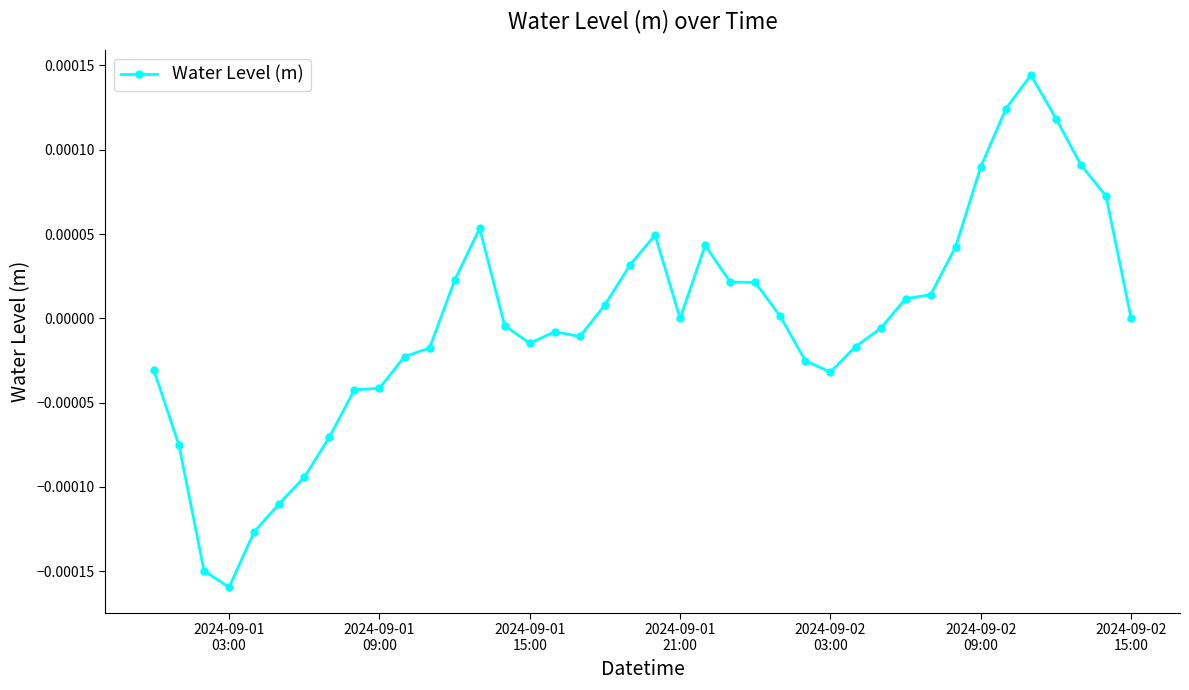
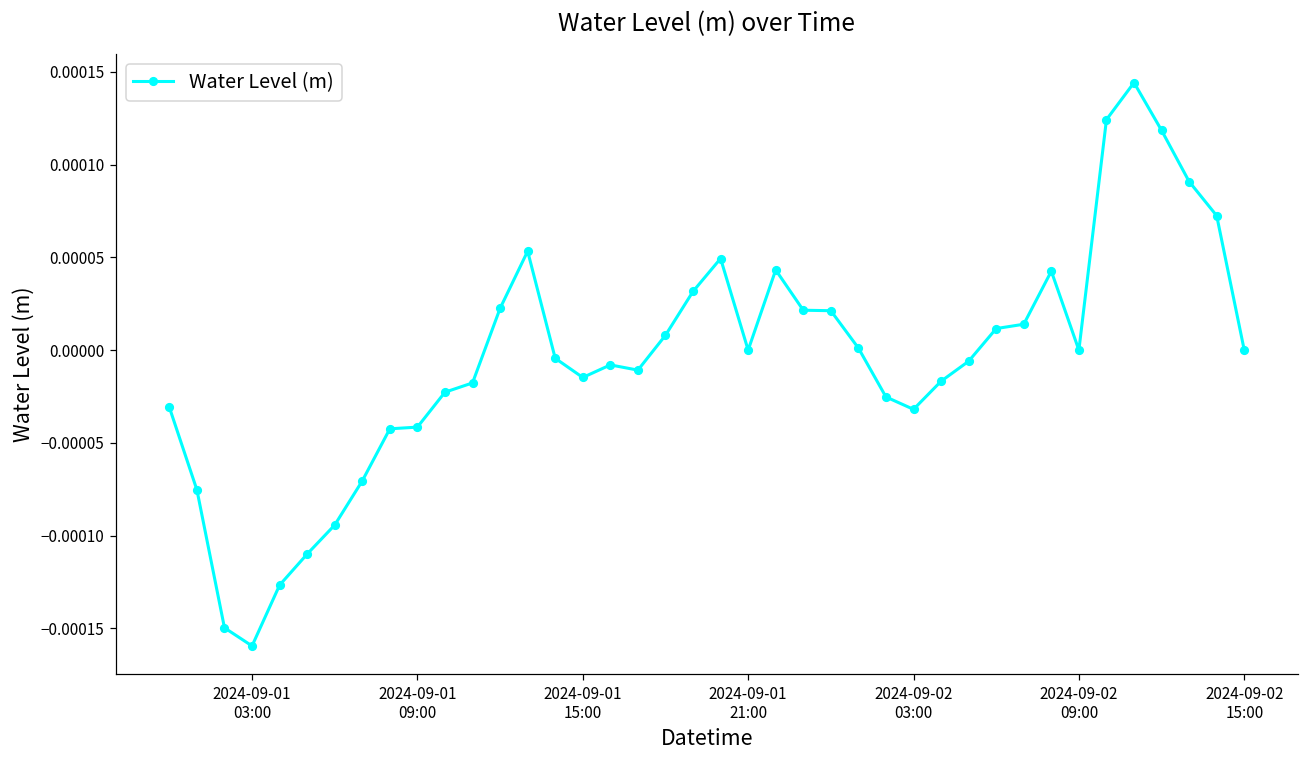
  {
    "2024-09-01 03:00": -0.000160,
    "2024-09-01 09:00": -0.000042,
    "2024-09-01 15:00": -0.000015,
    "2024-09-01 21:00": 0.0000,
    "2024-09-02 03:00": -0.000032,
-   "2024-09-02 09:00": 0.0001,
+   "2024-09-02 09:00": 0.0000,
    "2024-09-02 15:00": 0.0000
  }
